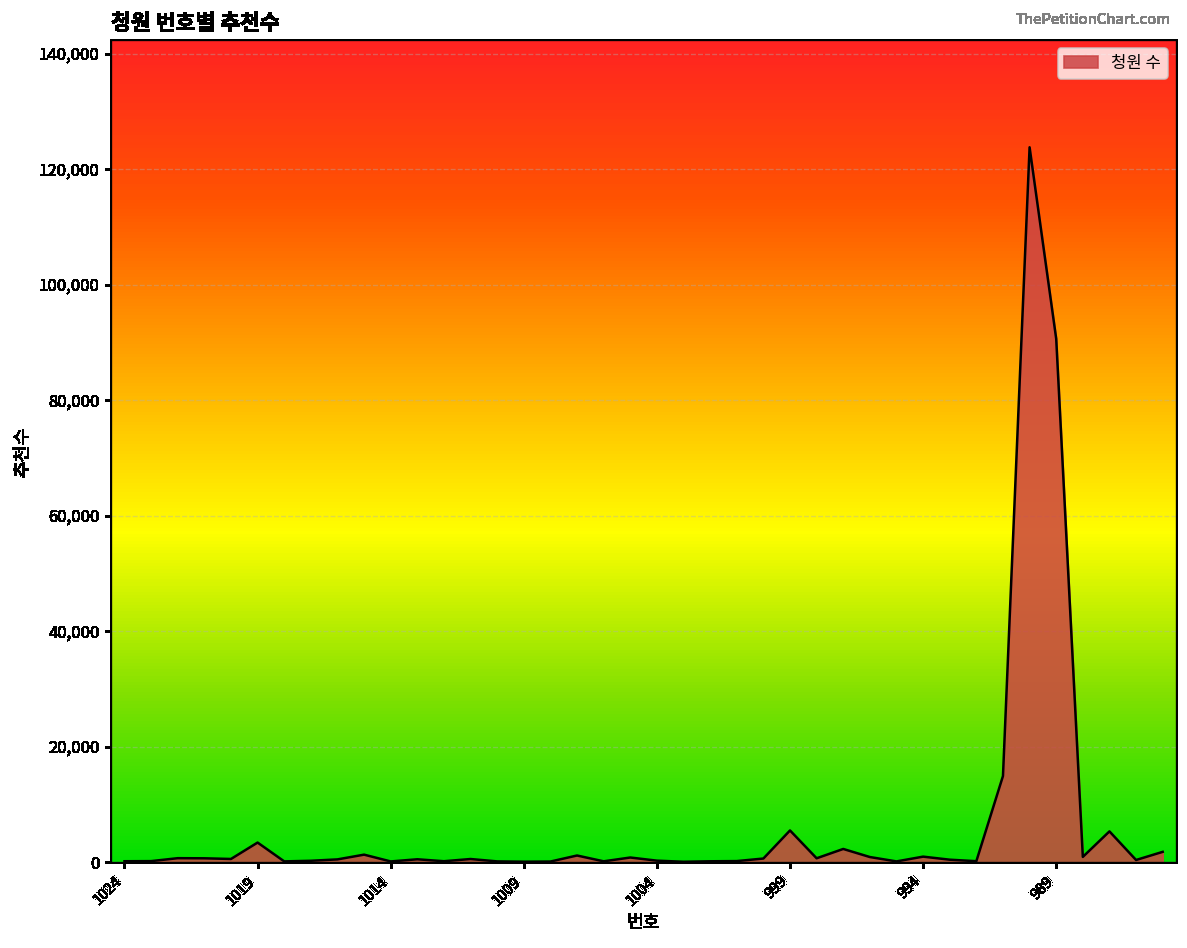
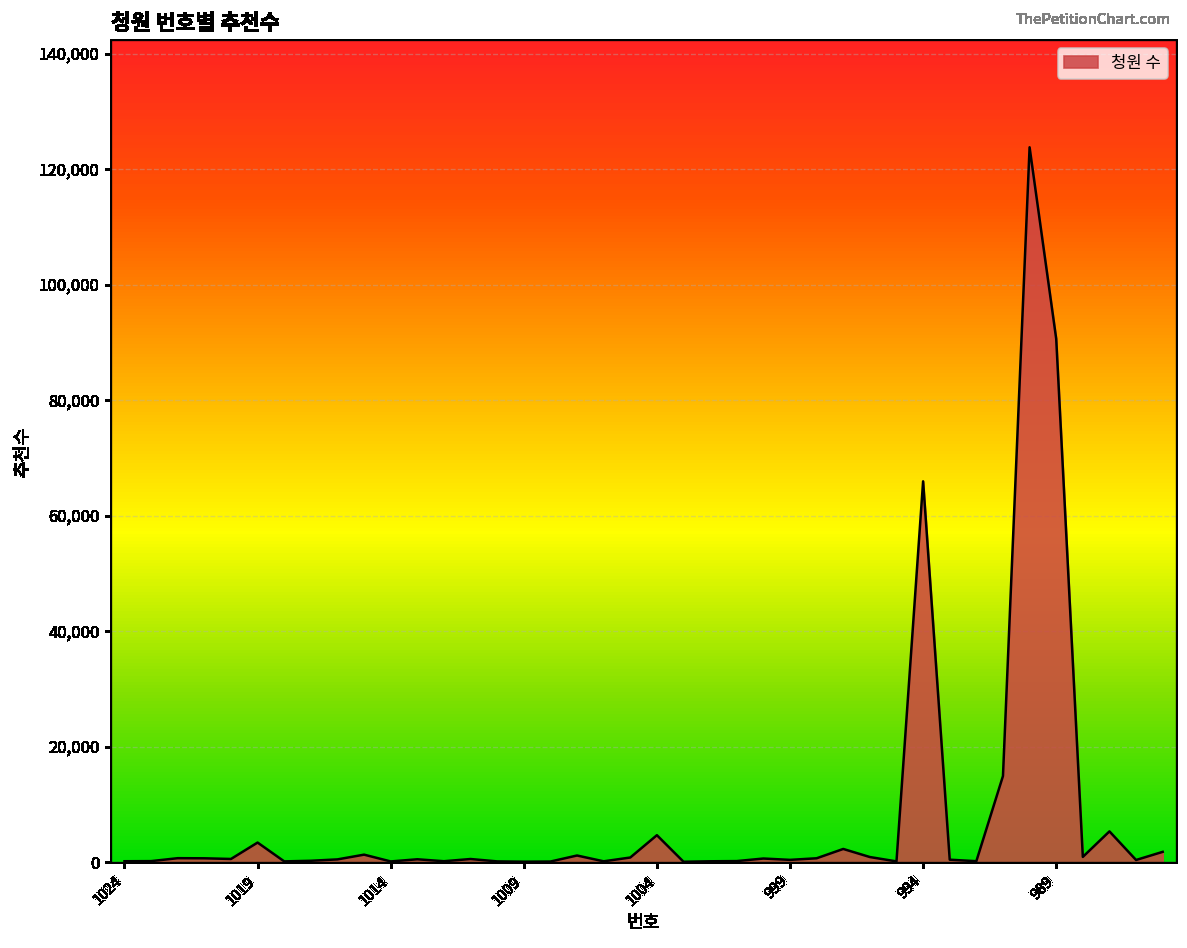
  {
    "1024": "0",
    "1019": "3,000",
    "1014": "0",
    "1009": "0",
-   "1004": "0",
-   "999": "6,000",
-   "994": "1,000",
+   "1004": "5,000",
+   "999": "0",
+   "994": "66,000",
    "989": "91,000"
  }
